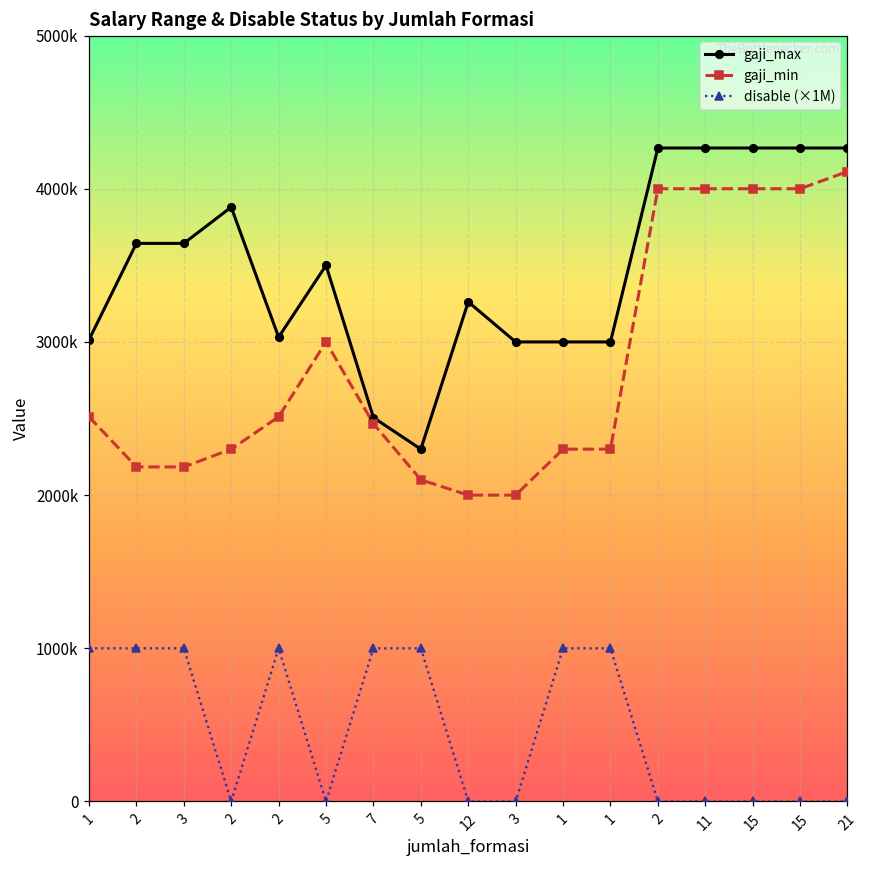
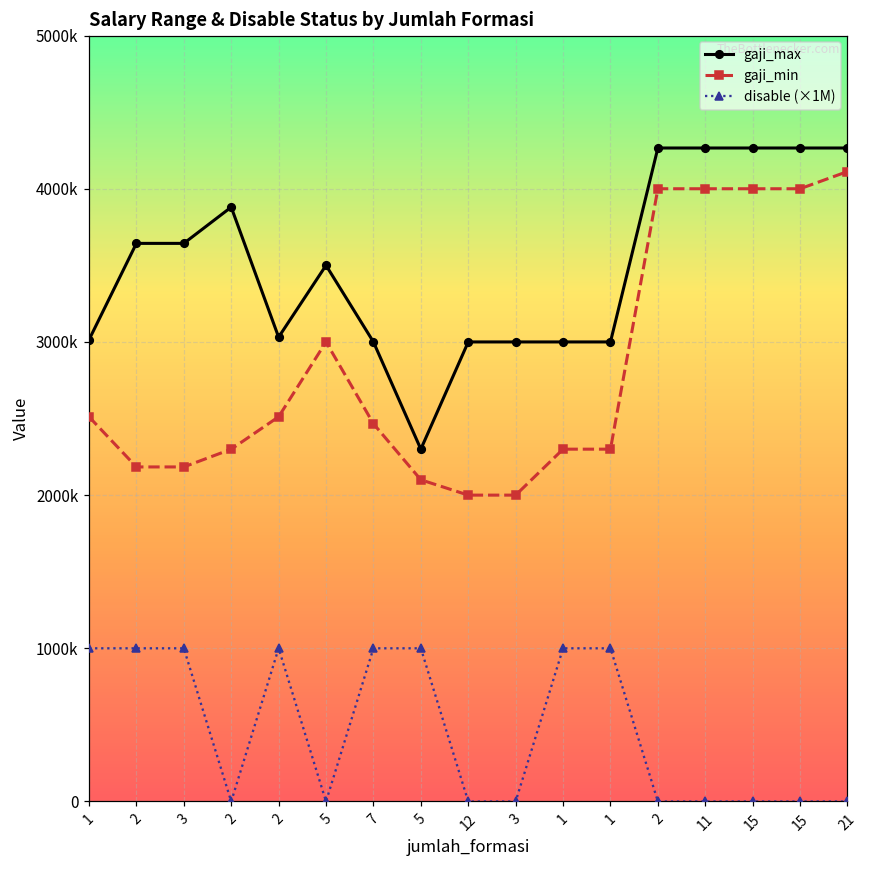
  {
    "gaji_max": {
-     "7": 2510000,
-     "12": 3260000,
+     "7": 3000000,
+     "12": 3000000,
      "11": 4270000,
      "21": 4270000
    },
    "gaji_min": {
      "7": 2470000,
      "12": 2000000,
      "11": 4000000,
      "21": 4110000
    },
    "disable (×1M)": {
      "7": 1000000,
      "12": 0,
      "11": 0,
      "21": 0
    }
  }
